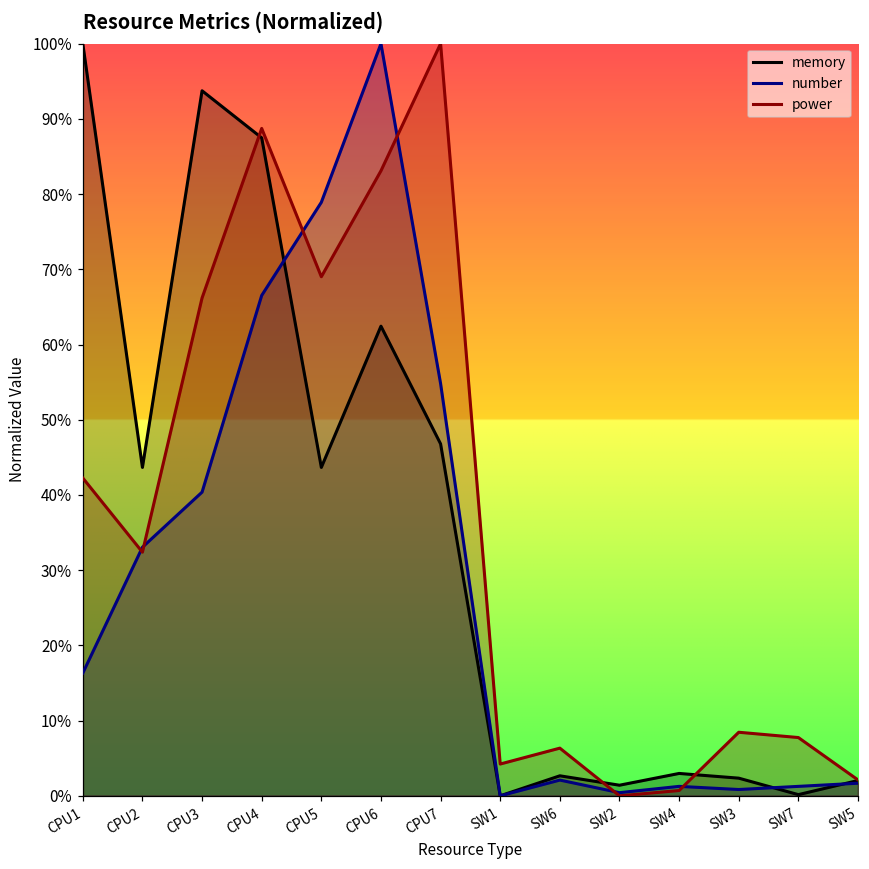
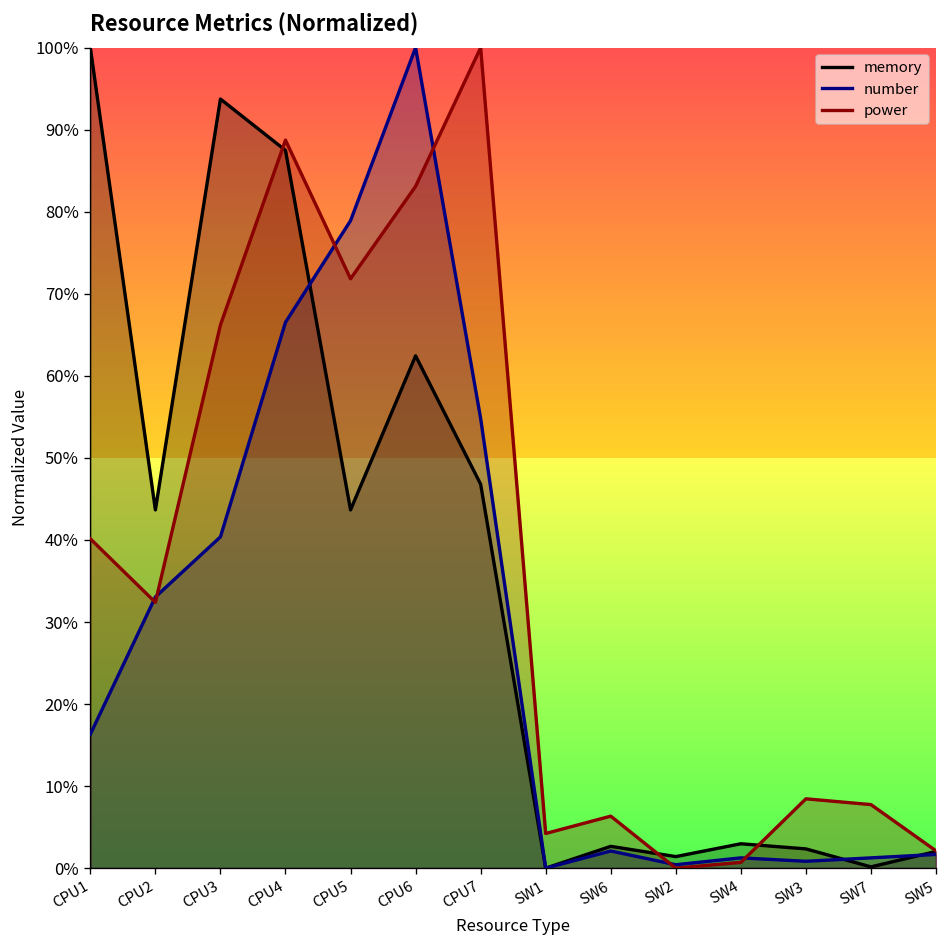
  {
    "memory": {
      "CPU1": "100%",
      "CPU2": "44%",
      "CPU3": "94%",
      "CPU4": "87%",
      "CPU5": "44%",
      "CPU6": "62%",
      "CPU7": "47%",
      "SW6": "3%",
      "SW2": "1%",
      "SW4": "3%",
      "SW3": "2%",
      "SW7": "0%"
    },
    "number": {
      "CPU1": "16%",
      "CPU2": "33%",
      "CPU3": "40%",
      "CPU4": "67%",
      "CPU5": "79%",
      "CPU6": "100%",
      "CPU7": "55%",
      "SW6": "2%",
      "SW2": "0%",
      "SW4": "1%",
      "SW3": "1%",
      "SW7": "1%"
    },
    "power": {
-     "CPU1": "42%",
+     "CPU1": "40%",
      "CPU2": "32%",
      "CPU3": "66%",
      "CPU4": "89%",
-     "CPU5": "69%",
+     "CPU5": "72%",
      "CPU6": "83%",
      "CPU7": "100%",
      "SW1": "4%",
      "SW6": "6%",
      "SW2": "0%",
      "SW4": "1%",
      "SW3": "8%",
      "SW7": "8%"
    }
  }
